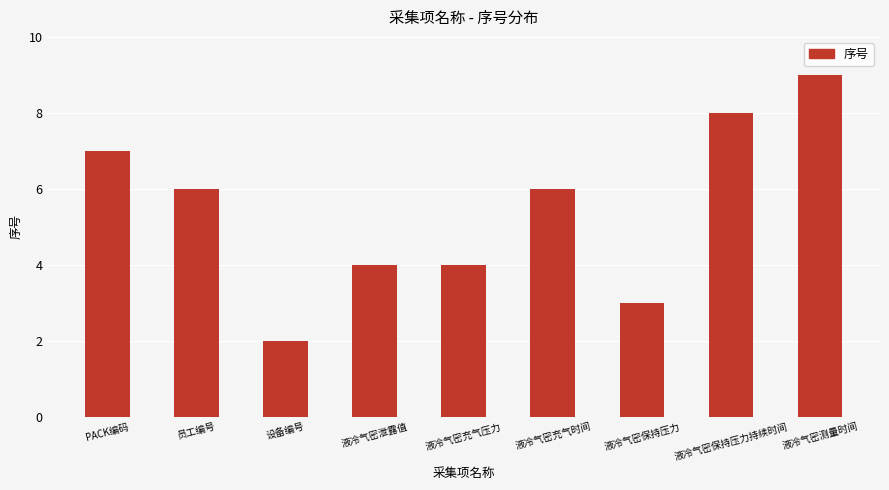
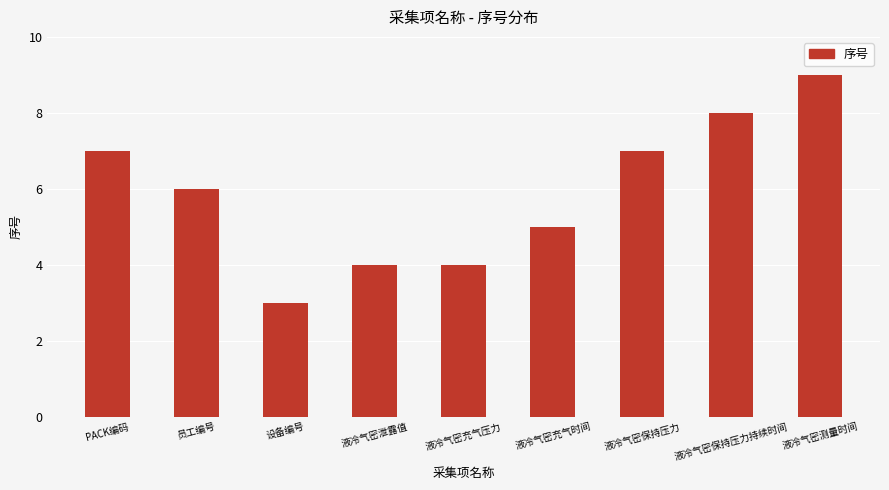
  {
    "PACK编码": 7,
    "员工编号": 6,
-   "设备编号": 2,
+   "设备编号": 3,
    "液冷气密泄露值": 4,
    "液冷气密充气压力": 4,
-   "液冷气密充气时间": 6,
-   "液冷气密保持压力": 3,
+   "液冷气密充气时间": 5,
+   "液冷气密保持压力": 7,
    "液冷气密保持压力持续时间": 8,
    "液冷气密测量时间": 9
  }
